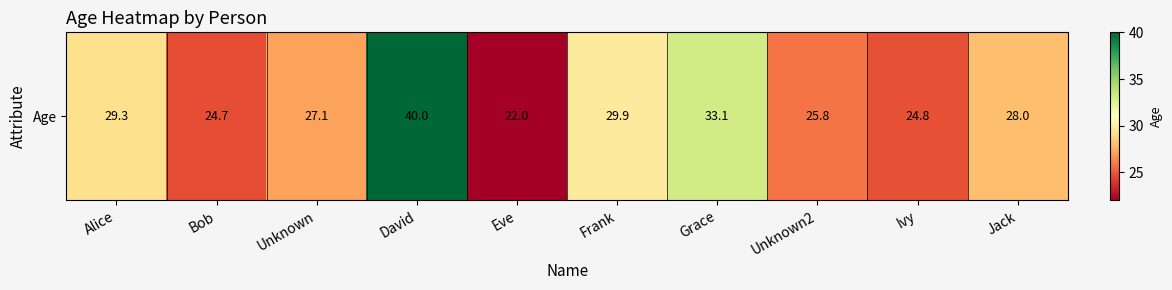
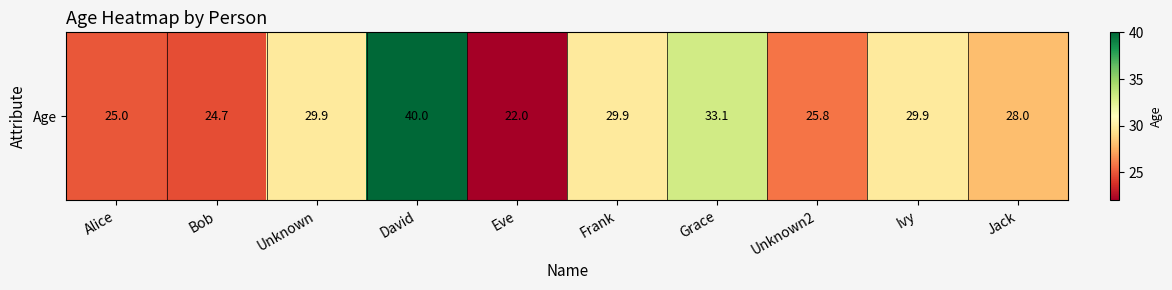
  {
    "Age": {
-     "Alice": 29.3,
+     "Alice": 25.0,
      "Bob": 24.7,
-     "Unknown": 27.1,
+     "Unknown": 29.9,
      "David": 40.0,
      "Eve": 22.0,
      "Frank": 29.9,
      "Grace": 33.1,
      "Unknown2": 25.8,
-     "Ivy": 24.8,
+     "Ivy": 29.9,
      "Jack": 28.0
    }
  }
